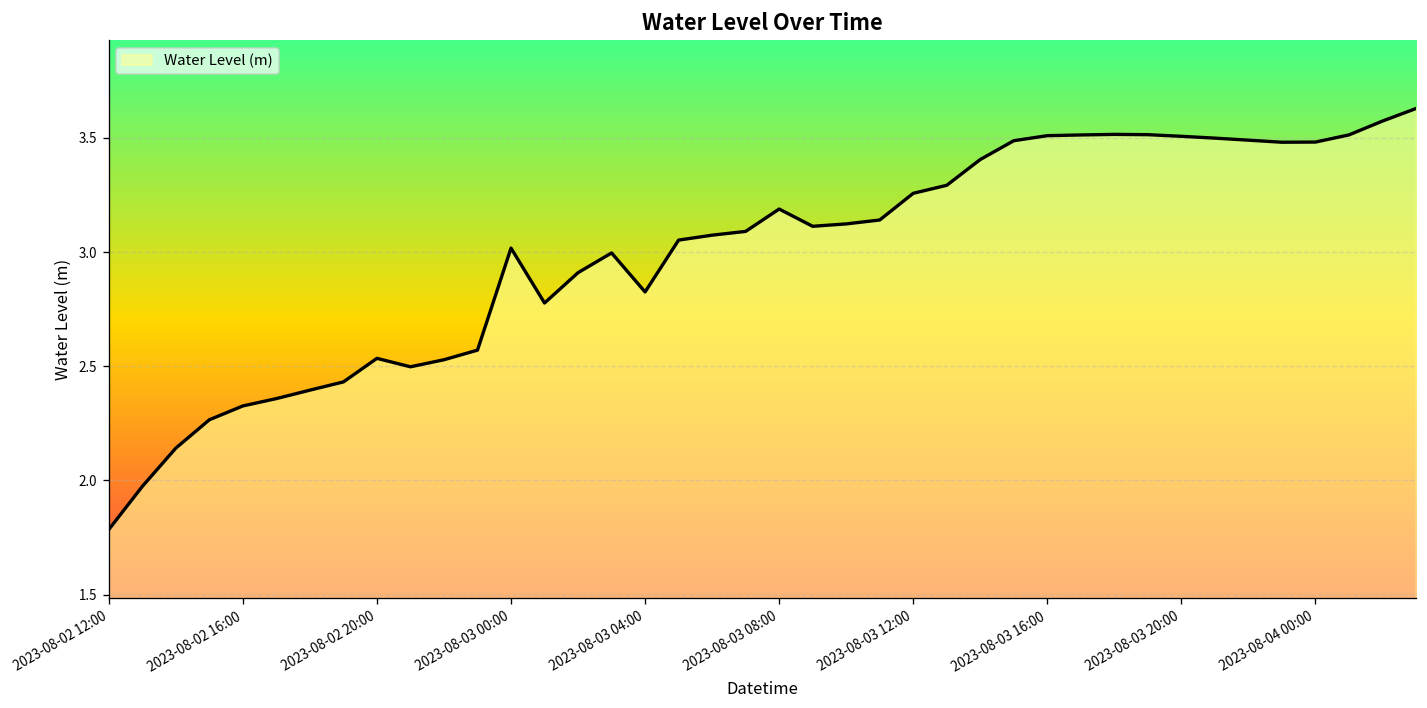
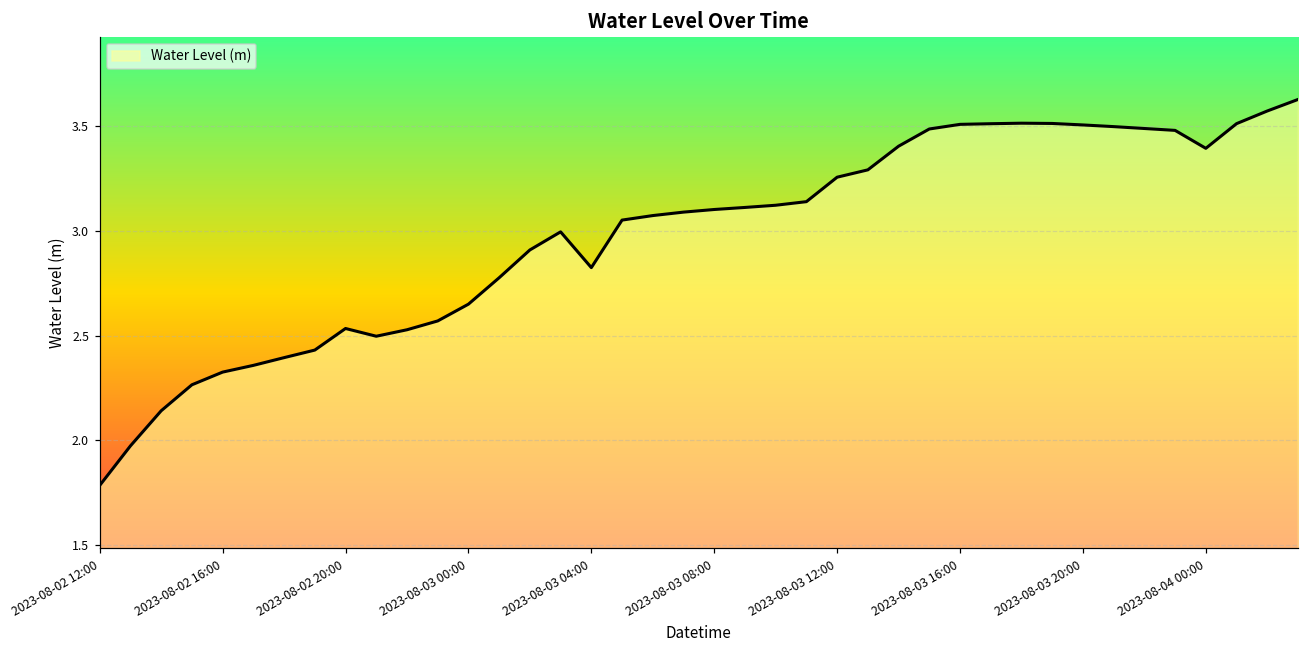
  {
    "2023-08-02 12:00": 1.79,
    "2023-08-02 16:00": 2.33,
    "2023-08-02 20:00": 2.53,
-   "2023-08-03 00:00": 3.02,
+   "2023-08-03 00:00": 2.65,
    "2023-08-03 04:00": 2.83,
-   "2023-08-03 08:00": 3.19,
+   "2023-08-03 08:00": 3.10,
    "2023-08-03 12:00": 3.26,
    "2023-08-03 16:00": 3.51,
    "2023-08-03 20:00": 3.51,
-   "2023-08-04 00:00": 3.48
+   "2023-08-04 00:00": 3.40
  }
